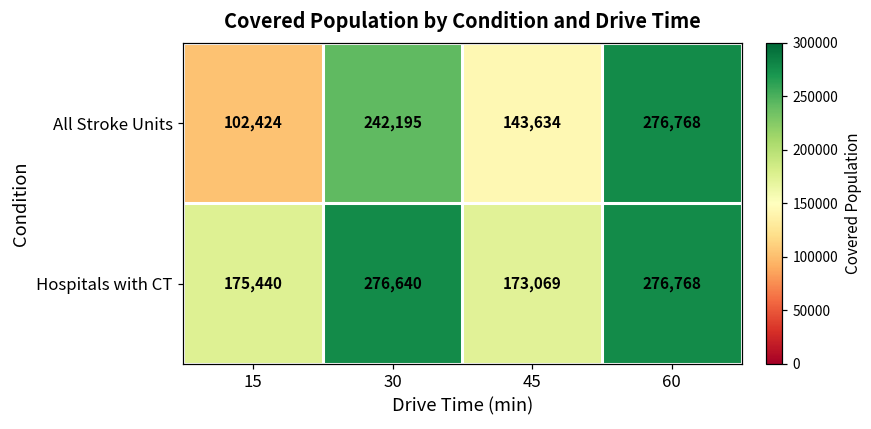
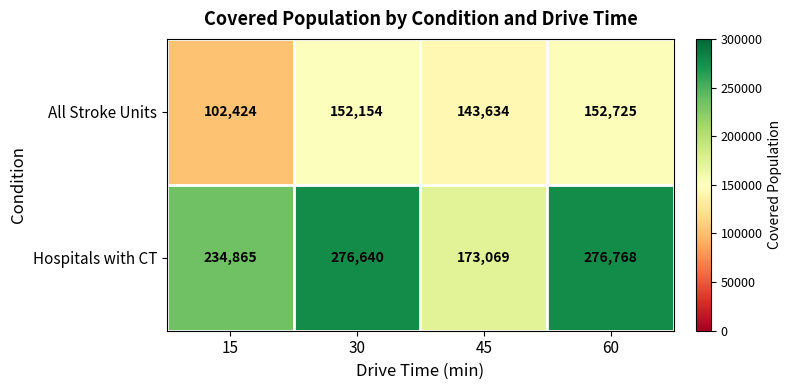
  {
    "All Stroke Units": {
      "15": "102,424",
-     "30": "242,195",
+     "30": "152,154",
      "45": "143,634",
-     "60": "276,768"
+     "60": "152,725"
    },
    "Hospitals with CT": {
-     "15": "175,440",
+     "15": "234,865",
      "30": "276,640",
      "45": "173,069",
      "60": "276,768"
    }
  }
